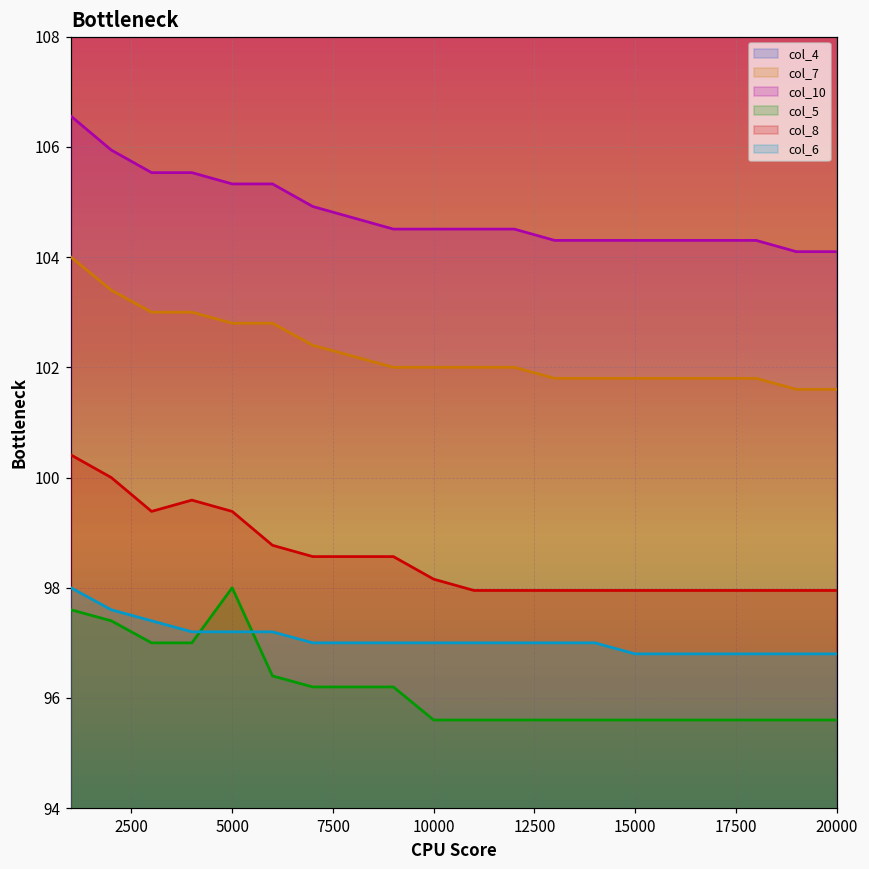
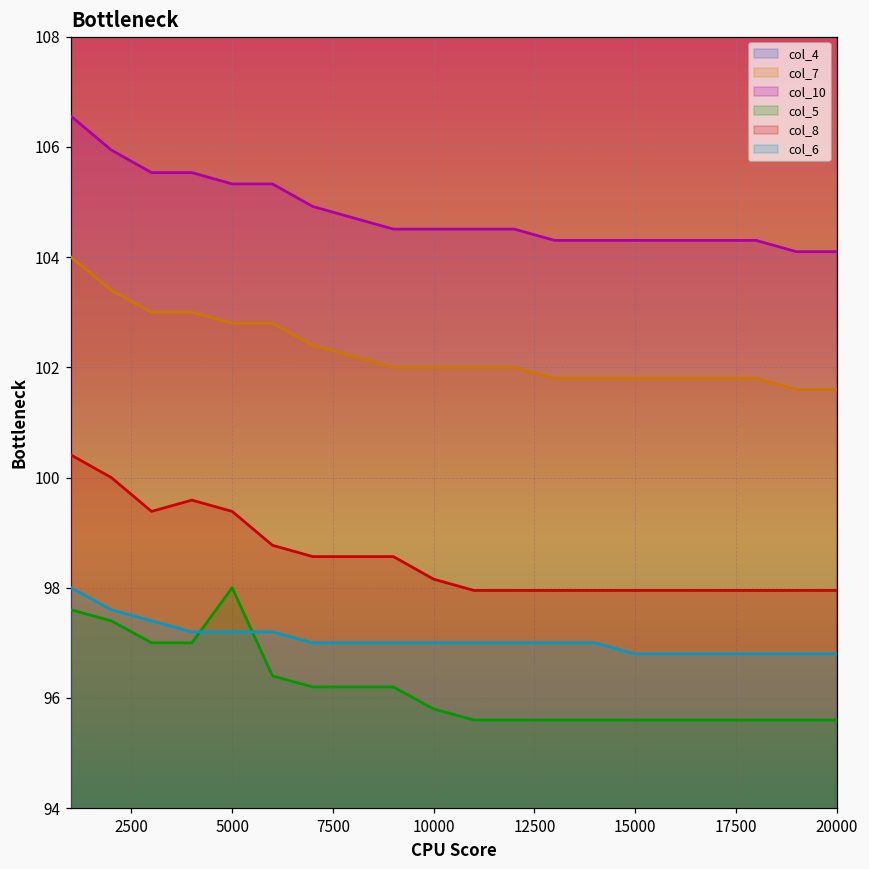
  {
    "col_5": {
      "5000": 98.0,
-     "10000": 95.6,
+     "10000": 95.8,
      "15000": 95.6,
      "20000": 95.6
    }
  }
